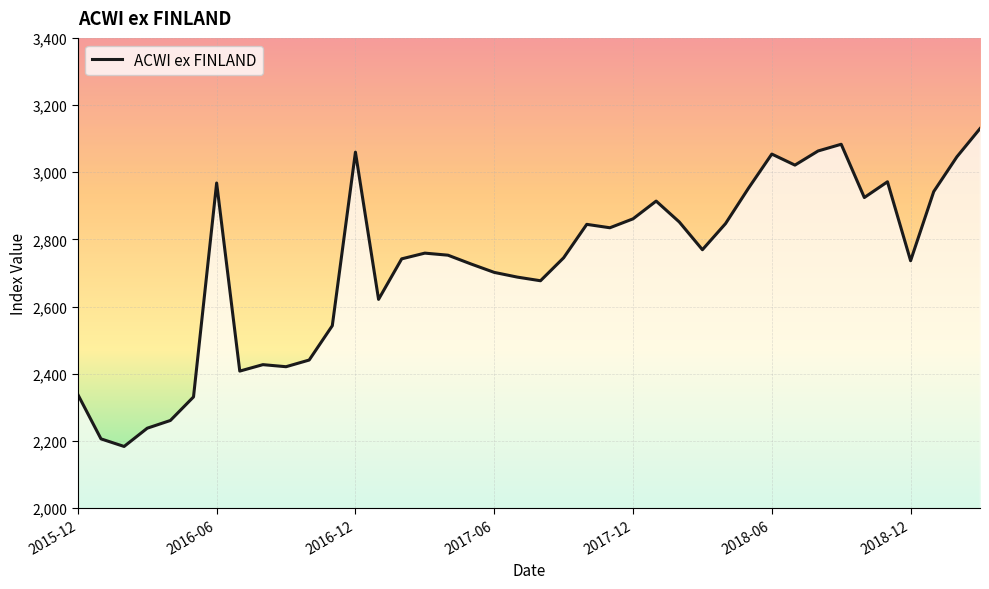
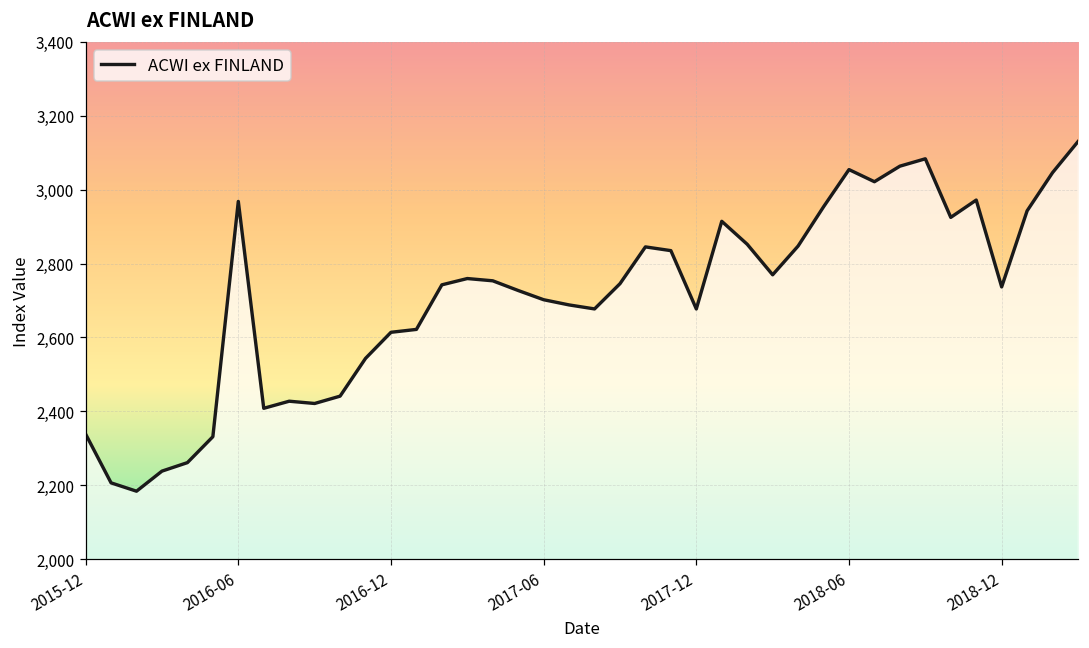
  {
    "2015-12": "2,340",
    "2016-06": "2,970",
-   "2016-12": "3,060",
+   "2016-12": "2,610",
    "2017-06": "2,700",
-   "2017-12": "2,860",
+   "2017-12": "2,680",
    "2018-06": "3,050",
    "2018-12": "2,740"
  }
